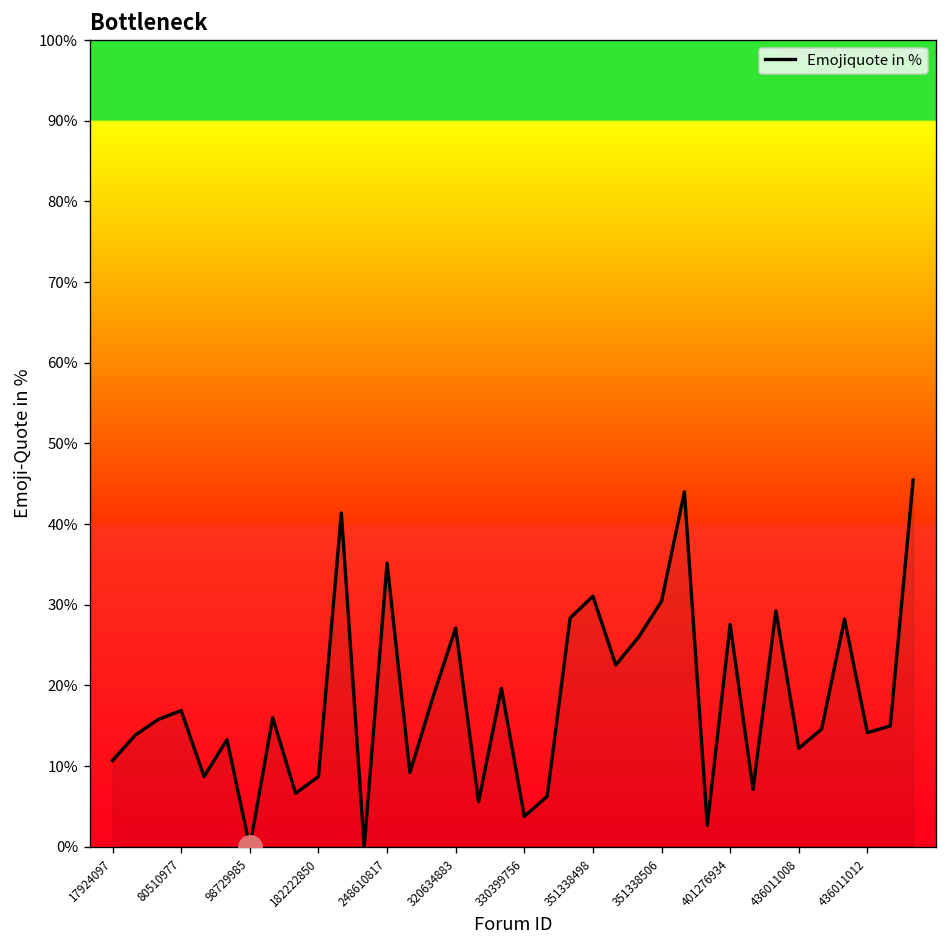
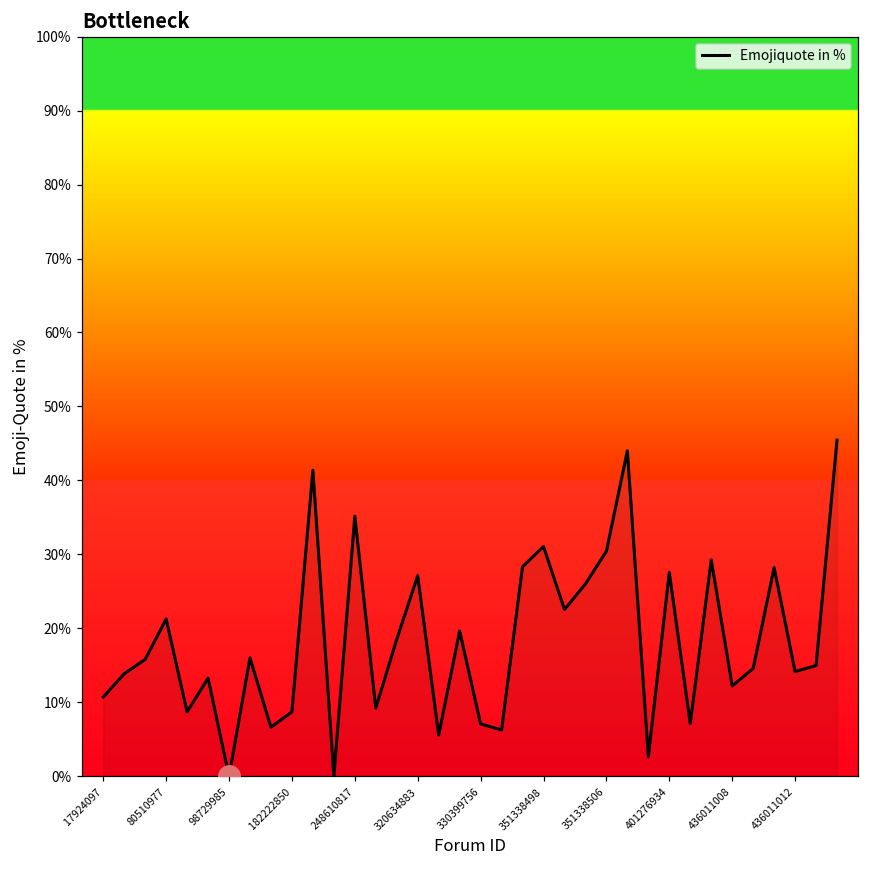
  {
    "Emojiquote in %": {
      "17924097": "11%",
-     "80510977": "17%",
+     "80510977": "21%",
      "182222850": "9%",
      "248610817": "35%",
      "320634883": "27%",
-     "330399756": "4%",
+     "330399756": "7%",
      "351338498": "31%",
      "351338506": "30%",
      "401276934": "28%",
      "436011008": "12%",
      "436011012": "14%"
    }
  }
